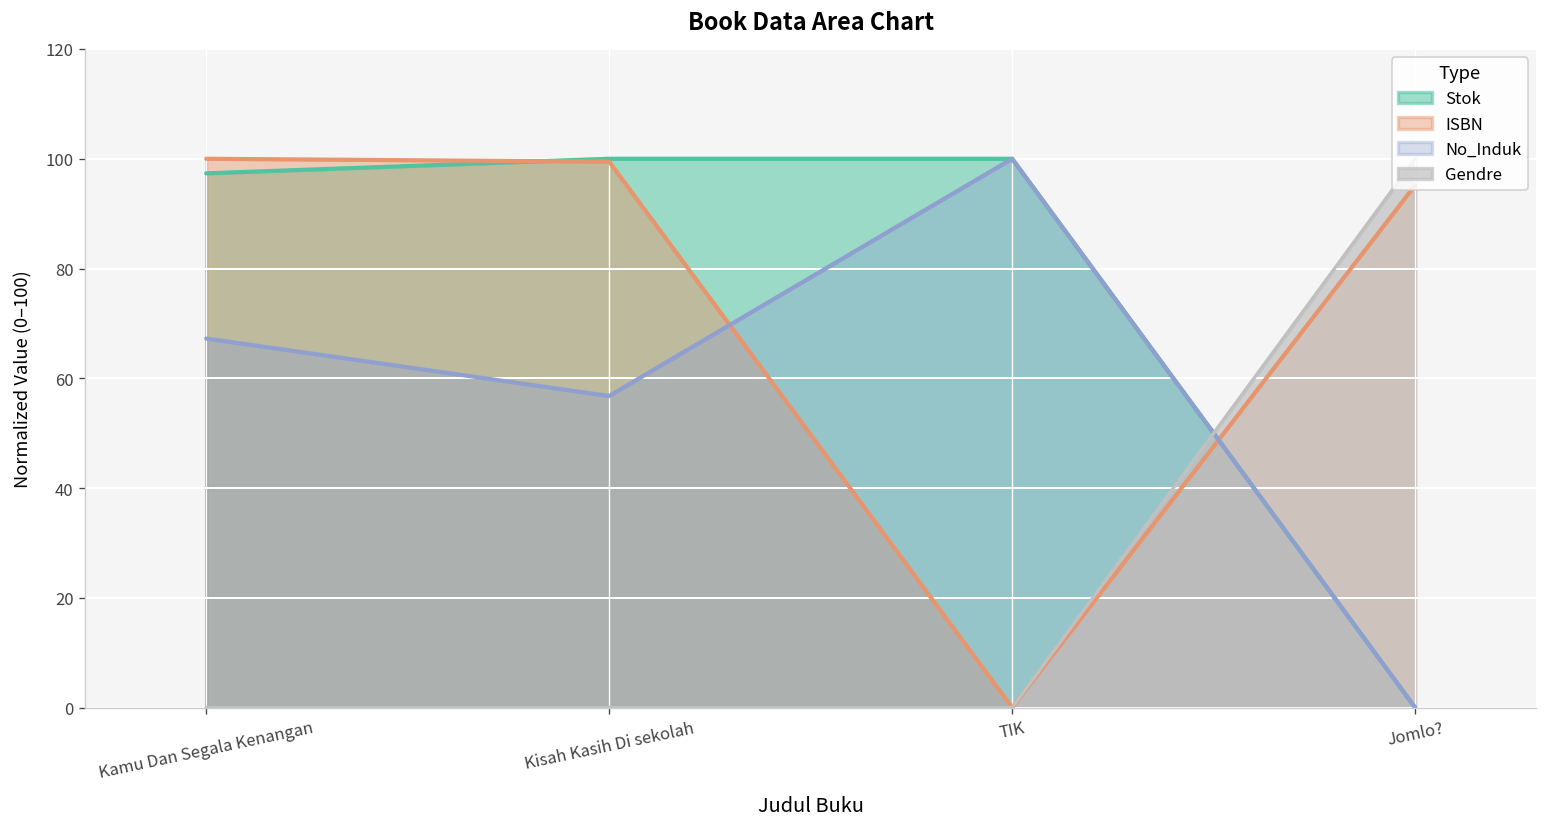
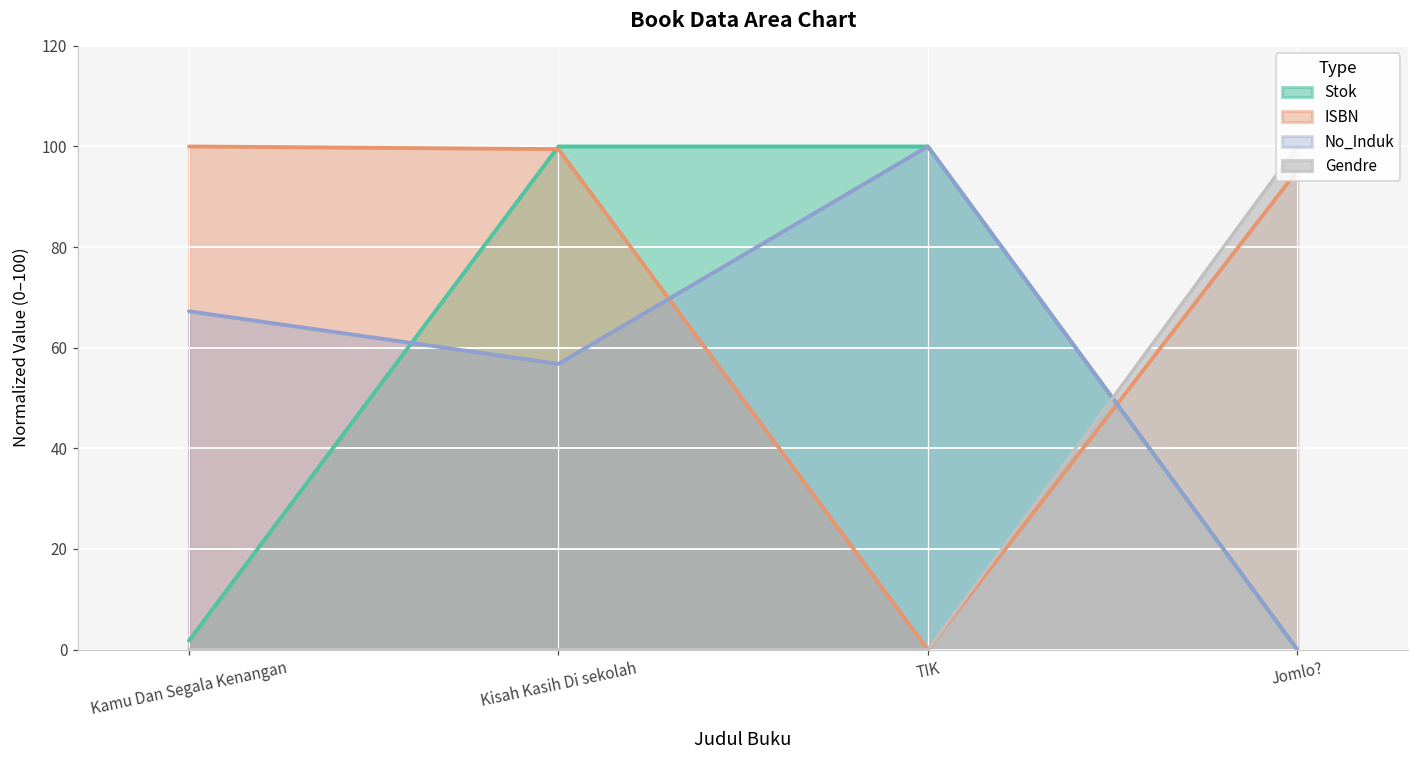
  {
    "Stok": {
-     "Kamu Dan Segala Kenangan": 97
+     "Kamu Dan Segala Kenangan": 2
    }
  }
